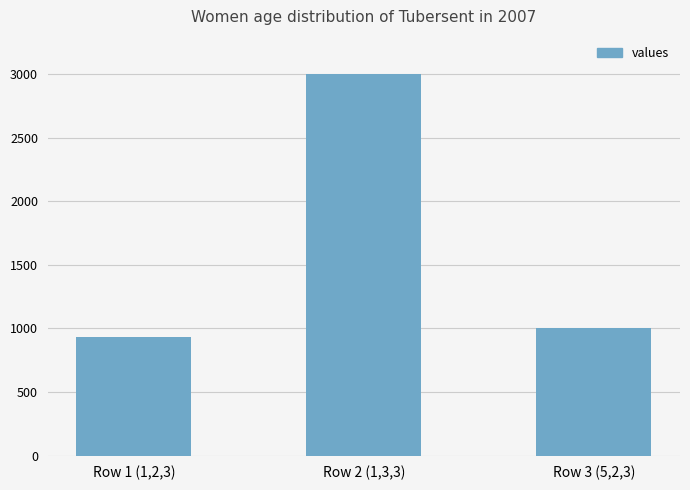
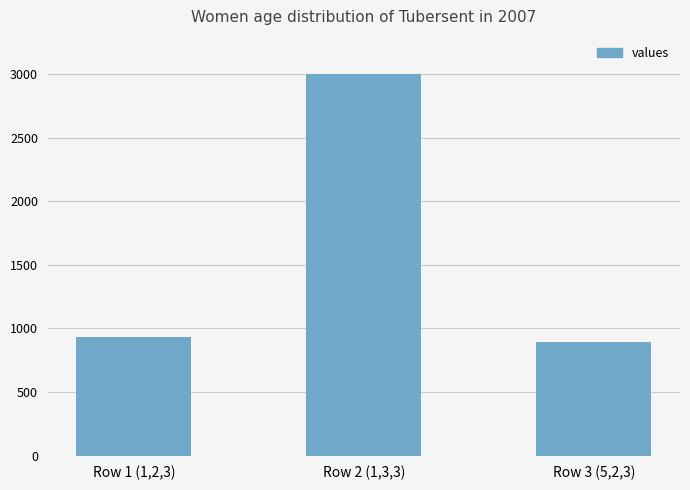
  {
    "Row 1 (1,2,3)": 930,
    "Row 2 (1,3,3)": 3000,
-   "Row 3 (5,2,3)": 1000
+   "Row 3 (5,2,3)": 890
  }
